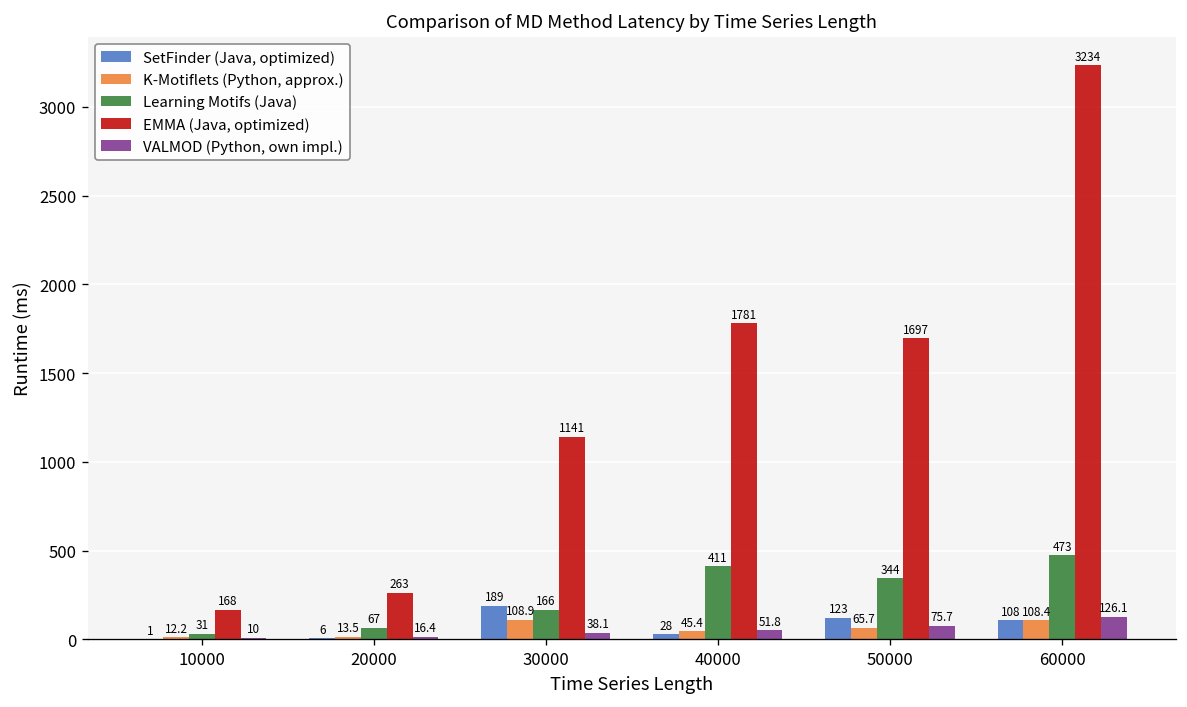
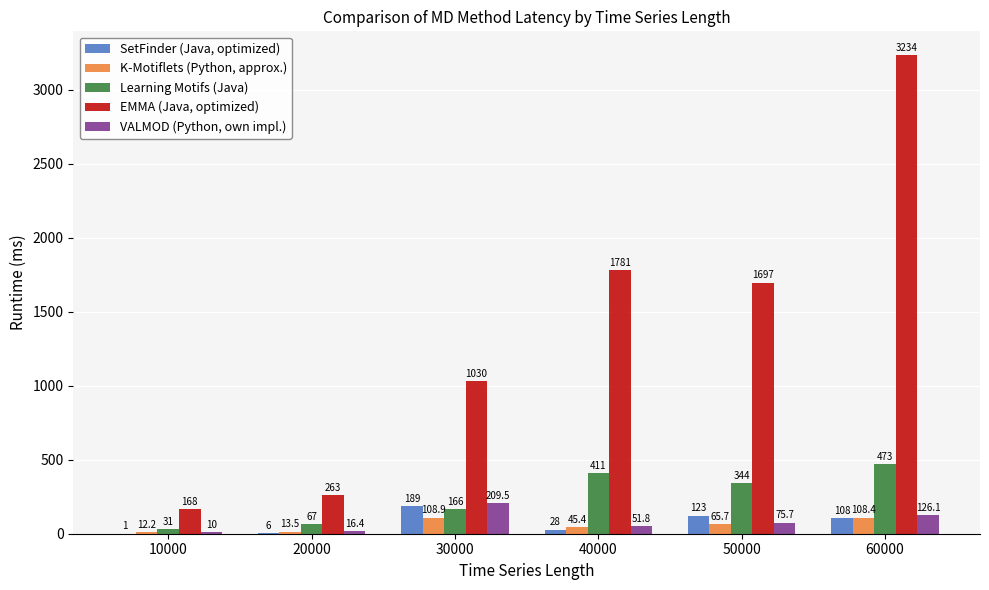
  {
    "SetFinder (Java, optimized)": {
      "10000": 1,
      "20000": 6,
      "30000": 189,
      "40000": 28,
      "50000": 123,
      "60000": 108
    },
    "K-Motiflets (Python, approx.)": {
      "10000": 12.2,
      "20000": 13.5,
      "30000": 108.9,
      "40000": 45.4,
      "50000": 65.7,
      "60000": 108.4
    },
    "Learning Motifs (Java)": {
      "10000": 31,
      "20000": 67,
      "30000": 166,
      "40000": 411,
      "50000": 344,
      "60000": 473
    },
    "EMMA (Java, optimized)": {
      "10000": 168,
      "20000": 263,
-     "30000": 1141,
+     "30000": 1030,
      "40000": 1781,
      "50000": 1697,
      "60000": 3234
    },
    "VALMOD (Python, own impl.)": {
      "10000": 10,
      "20000": 16.4,
-     "30000": 38.1,
+     "30000": 209.5,
      "40000": 51.8,
      "50000": 75.7,
      "60000": 126.1
    }
  }
